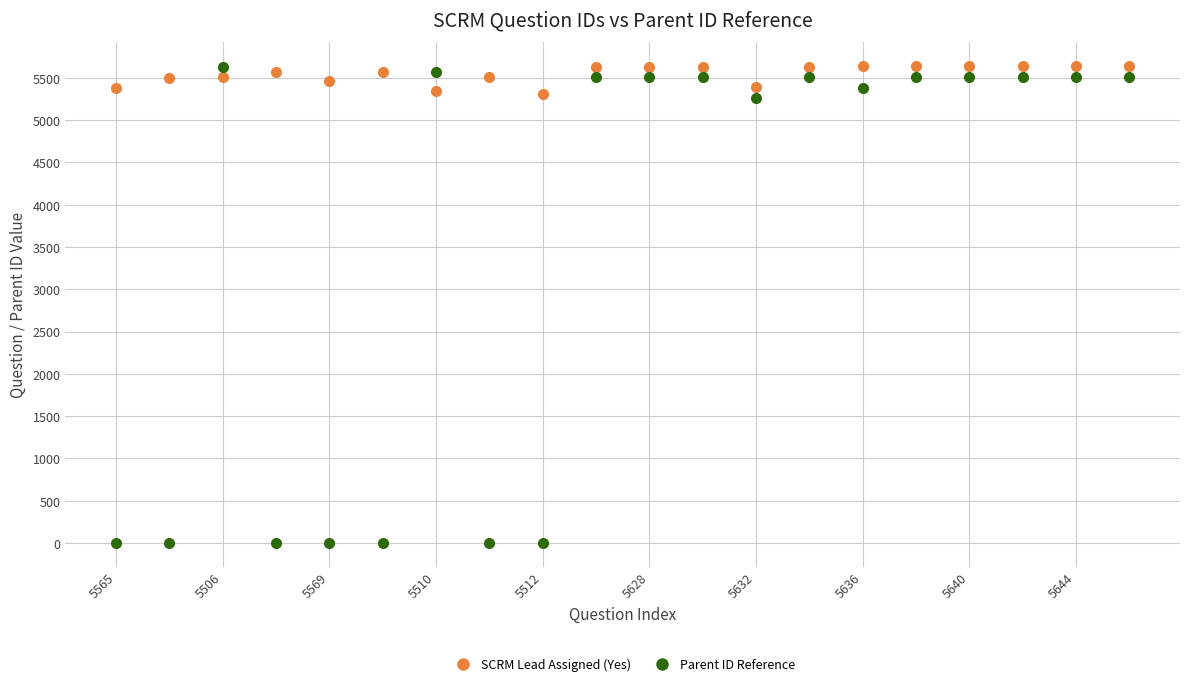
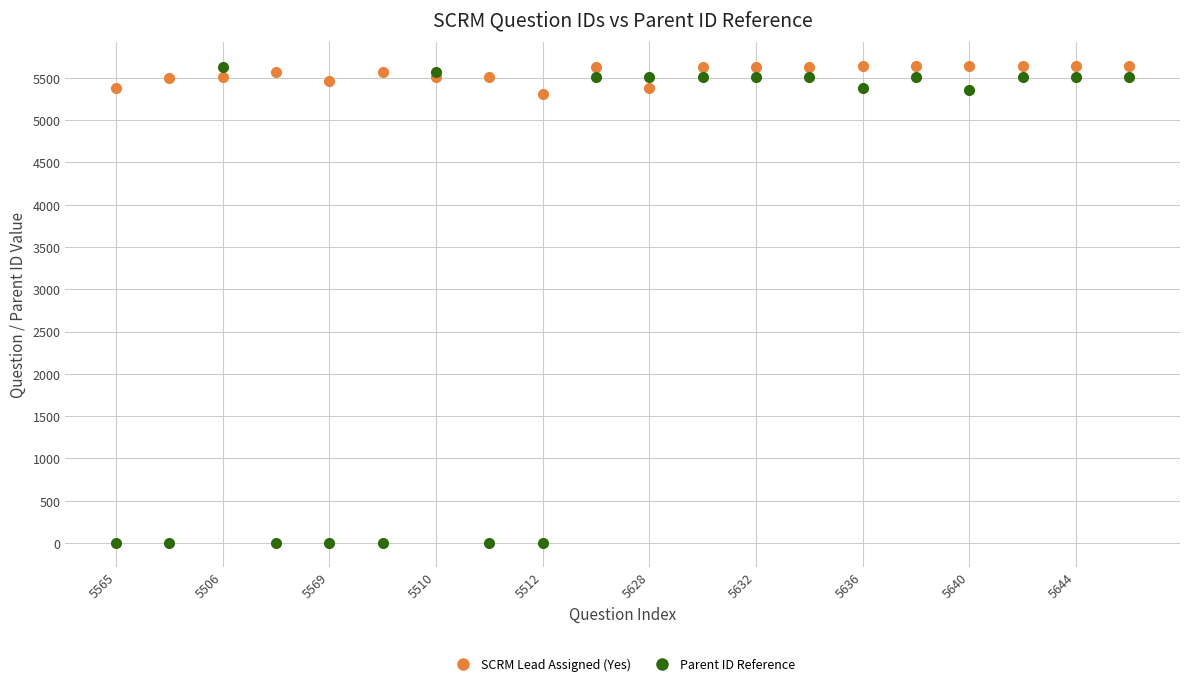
  {
    "SCRM Lead Assigned (Yes)": {
      "5565": 5400,
      "5506": 5500,
      "5569": 5500,
-     "5510": 5300,
+     "5510": 5500,
      "5512": 5300,
-     "5628": 5600,
-     "5632": 5400,
+     "5628": 5400,
+     "5632": 5600,
      "5636": 5600,
      "5640": 5600,
      "5644": 5600
    },
    "Parent ID Reference": {
      "5565": 0,
      "5506": 5600,
      "5569": 0,
      "5510": 5600,
      "5512": 0,
      "5628": 5500,
-     "5632": 5300,
+     "5632": 5500,
      "5636": 5400,
-     "5640": 5500,
+     "5640": 5400,
      "5644": 5500
    }
  }
